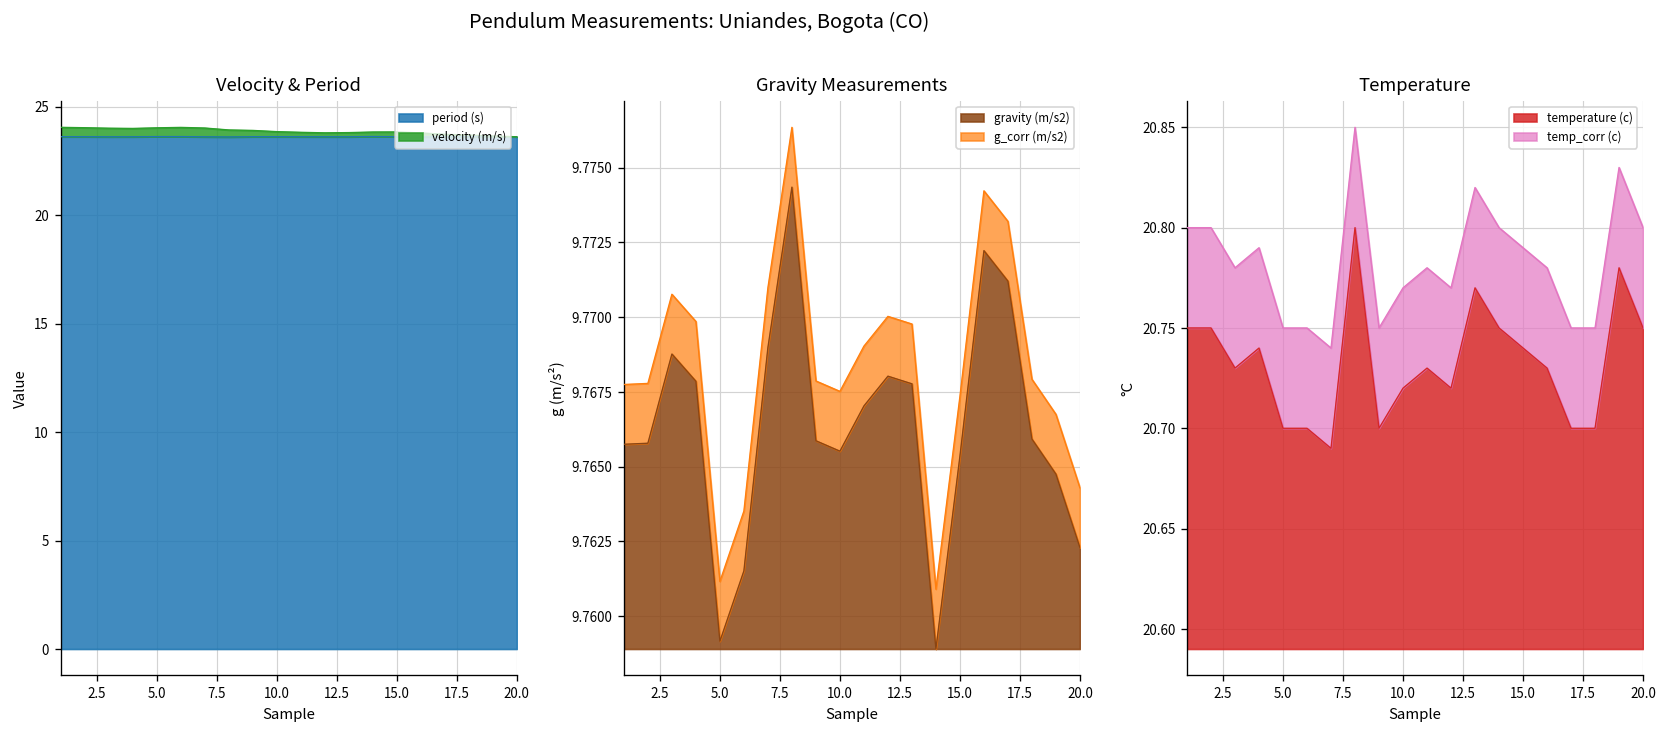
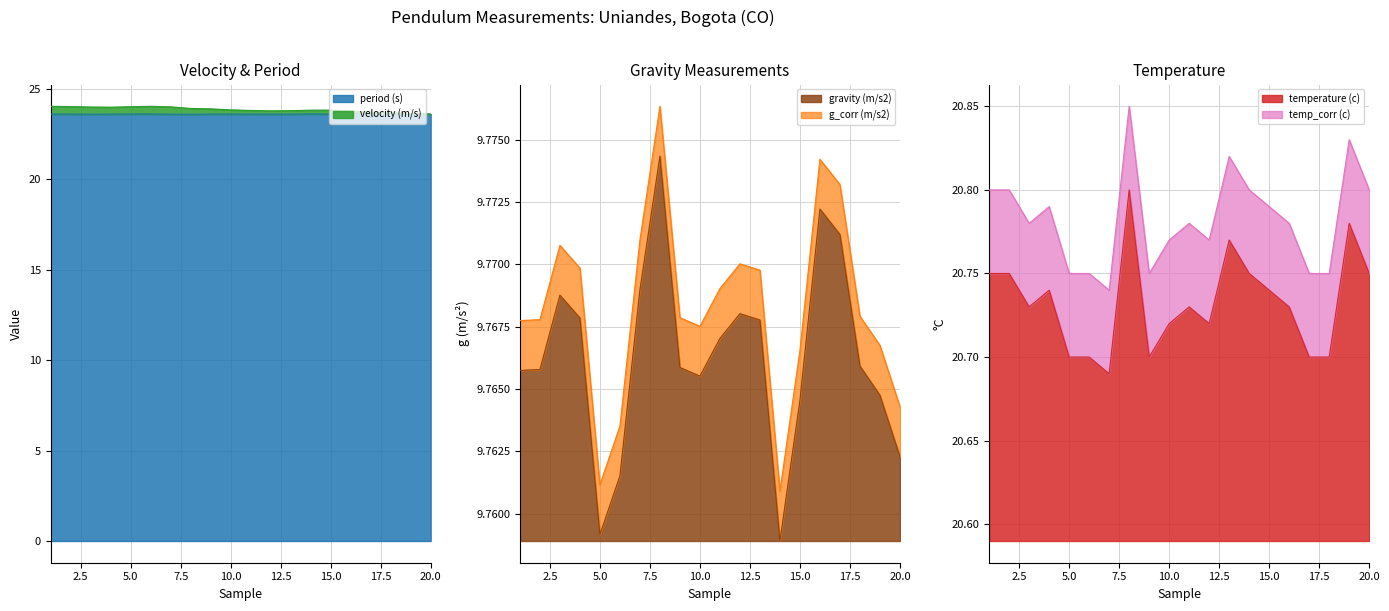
  {
    "Velocity & Period": {
      "period (s)": {
        "5.0": 23.6,
        "10.0": 23.6
      }
    },
    "Gravity Measurements": {
      "gravity (m/s2)": {
        "5.0": 9.7592,
        "10.0": 9.7655,
-       "15.0": 9.7653,
+       "15.0": 9.7646,
        "20.0": 9.7623
      },
      "g_corr (m/s2)": {
        "5.0": 9.7612,
        "10.0": 9.7675,
        "15.0": 0.0020,
        "20.0": 9.7643
      }
    },
    "Temperature": {
      "temperature (c)": {
        "5.0": 20.700,
        "10.0": 20.720,
        "15.0": 20.740,
        "20.0": 20.750
      }
    }
  }
